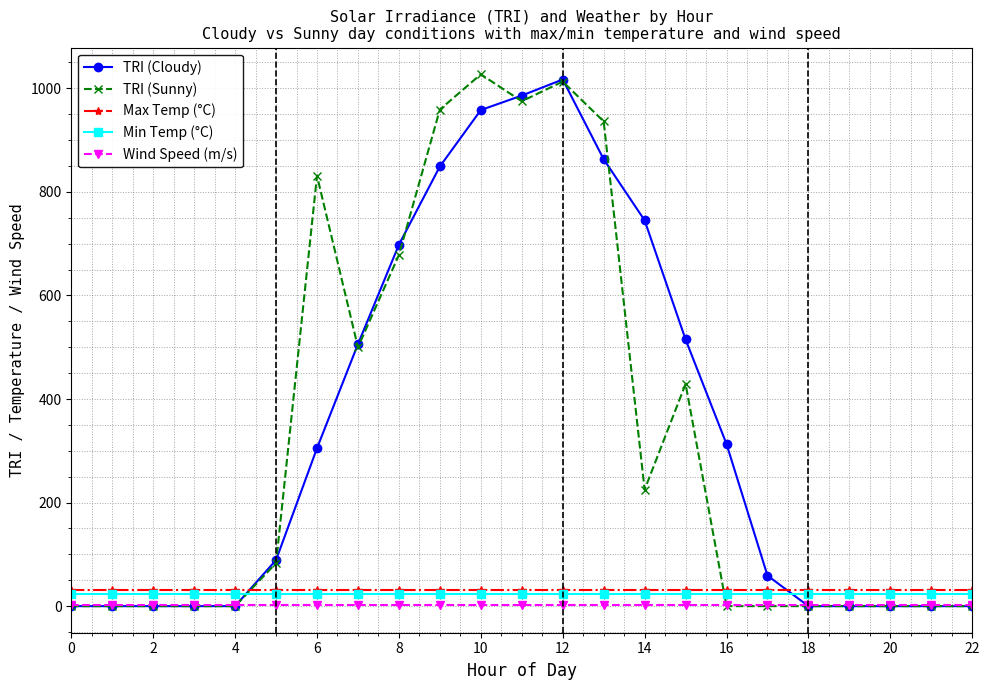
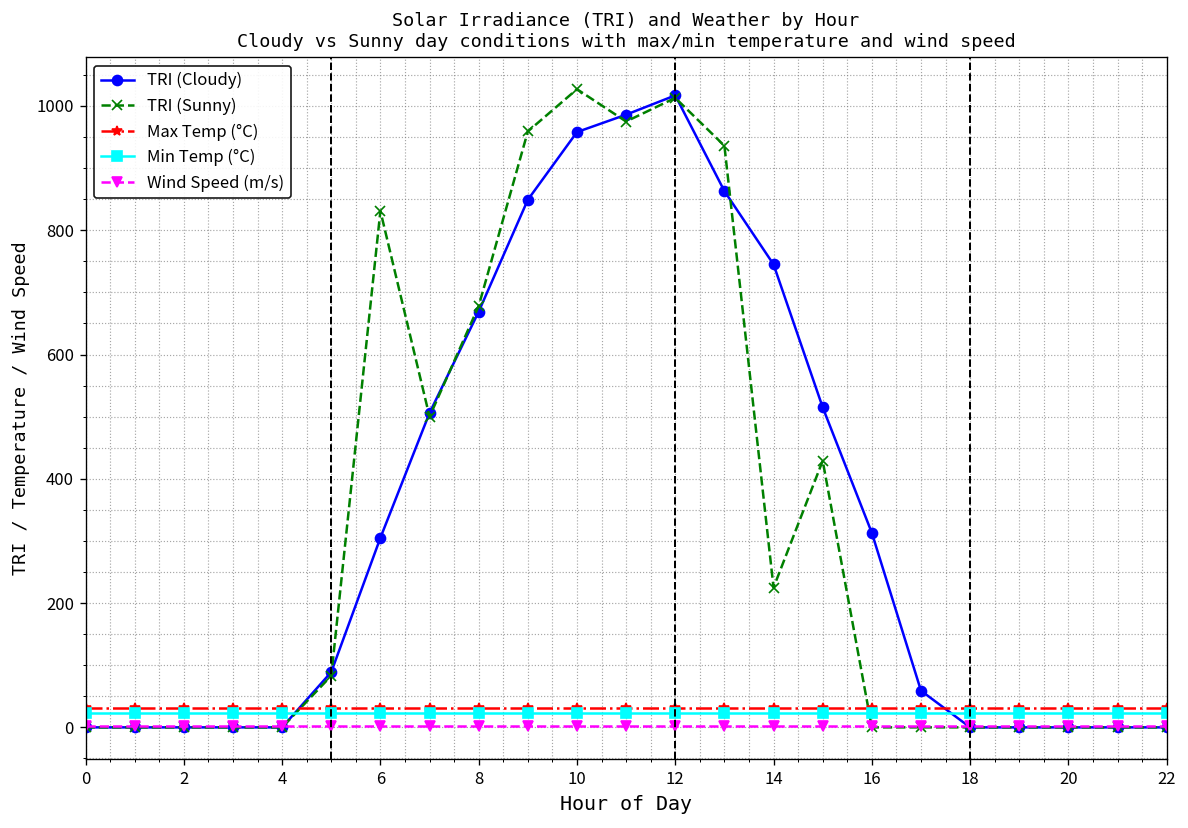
  {
    "TRI (Cloudy)": {
      "6": 310,
-     "8": 700,
+     "8": 670,
      "10": 960,
      "14": 750,
      "16": 310
    },
    "TRI (Sunny)": {
      "6": 830,
      "8": 680,
      "10": 1030,
      "14": 230
    },
    "Max Temp (°C)": {
      "0": 30,
      "2": 30,
      "4": 30,
      "6": 30,
      "8": 30,
      "10": 30,
      "12": 30,
      "14": 30,
      "16": 30,
      "18": 30,
      "20": 30,
      "22": 30
    },
    "Min Temp (°C)": {
      "0": 20,
      "2": 20,
      "4": 20,
      "6": 20,
      "8": 20,
      "10": 20,
      "12": 20,
      "14": 20,
      "16": 20,
      "18": 20,
      "20": 20,
      "22": 20
    },
    "Wind Speed (m/s)": {
      "6": 0,
      "8": 0,
      "10": 0,
      "12": 0,
      "14": 0
    }
  }
